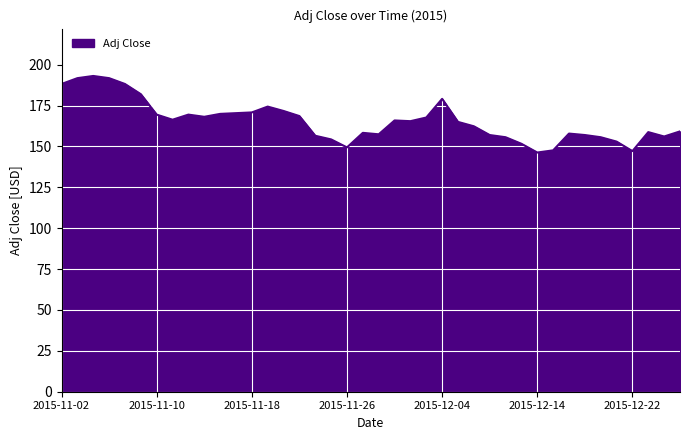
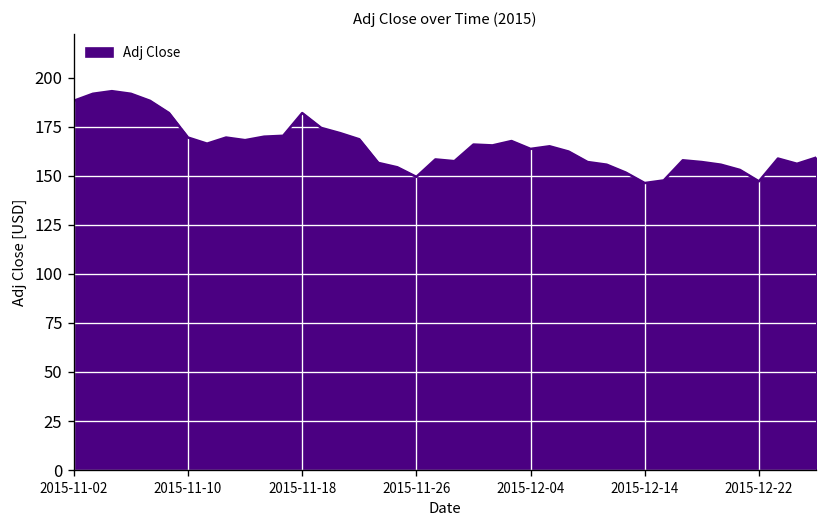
  {
    "2015-11-02": 188,
    "2015-11-10": 169,
-   "2015-11-18": 171,
+   "2015-11-18": 182,
    "2015-11-26": 149,
-   "2015-12-04": 179,
+   "2015-12-04": 164,
    "2015-12-14": 146,
    "2015-12-22": 147
  }
